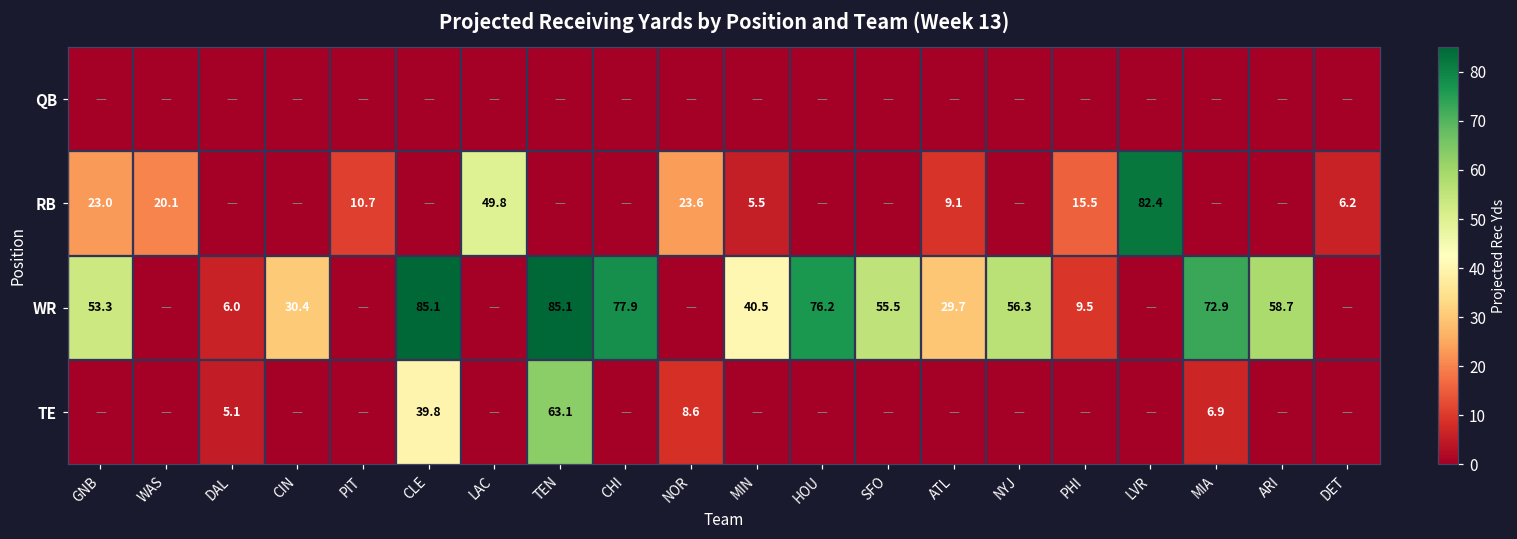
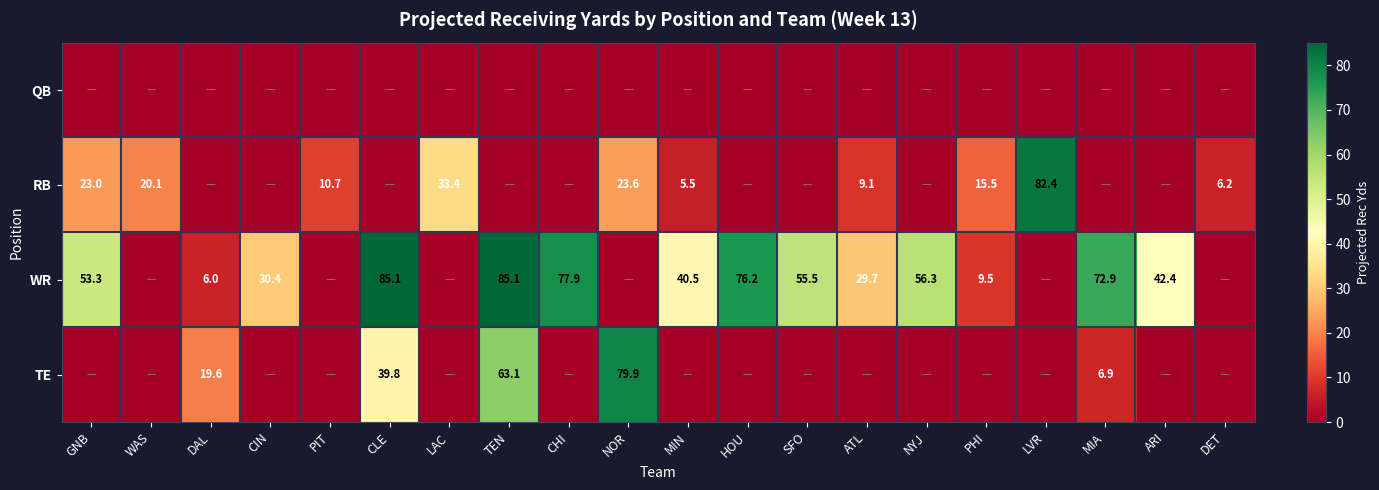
  {
    "RB": {
      "GNB": 23.0,
      "WAS": 20.1,
      "PIT": 10.7,
-     "LAC": 49.8,
+     "LAC": 33.4,
      "NOR": 23.6,
      "MIN": 5.5,
      "ATL": 9.1,
      "PHI": 15.5,
      "LVR": 82.4,
      "DET": 6.2
    },
    "WR": {
      "GNB": 53.3,
      "DAL": 6.0,
      "CIN": 30.4,
      "CLE": 85.1,
      "TEN": 85.1,
      "CHI": 77.9,
      "MIN": 40.5,
      "HOU": 76.2,
      "SFO": 55.5,
      "ATL": 29.7,
      "NYJ": 56.3,
      "PHI": 9.5,
      "MIA": 72.9,
-     "ARI": 58.7
+     "ARI": 42.4
    },
    "TE": {
-     "DAL": 5.1,
+     "DAL": 19.6,
      "CLE": 39.8,
      "TEN": 63.1,
-     "NOR": 8.6,
+     "NOR": 79.9,
      "MIA": 6.9
    }
  }
